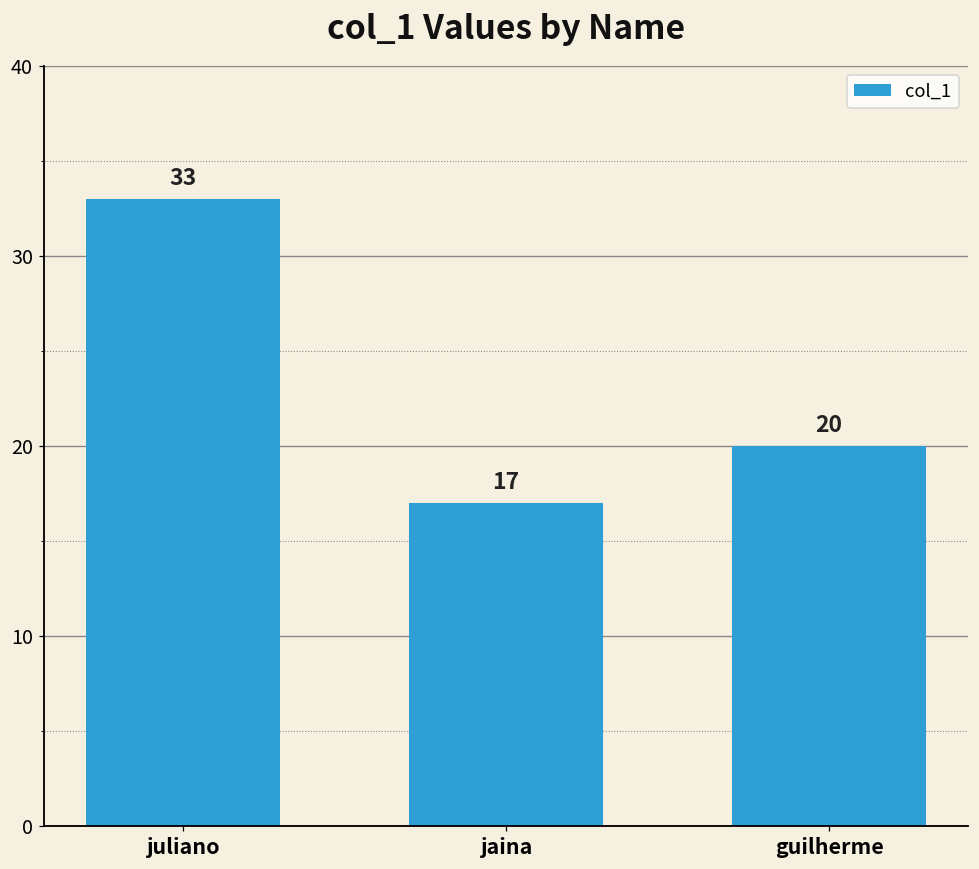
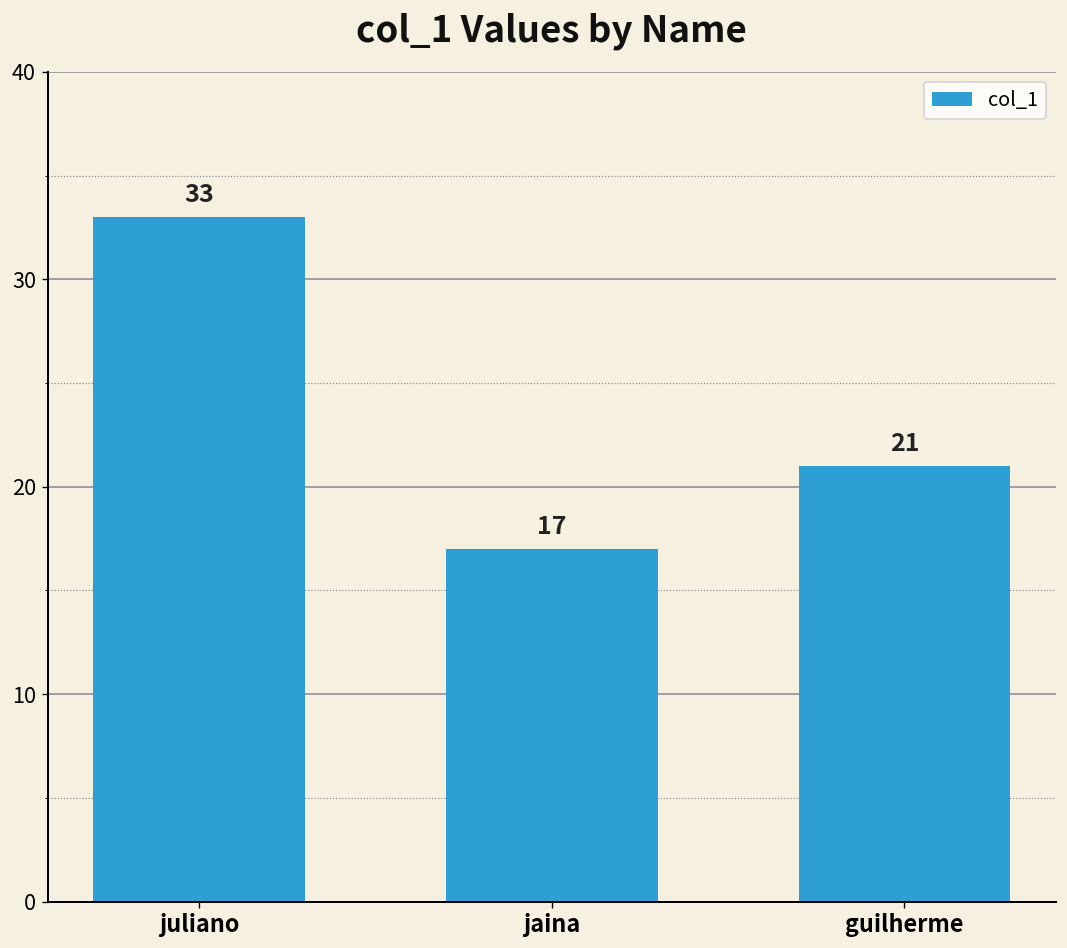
  {
    "juliano": 33,
    "jaina": 17,
-   "guilherme": 20
+   "guilherme": 21
  }
